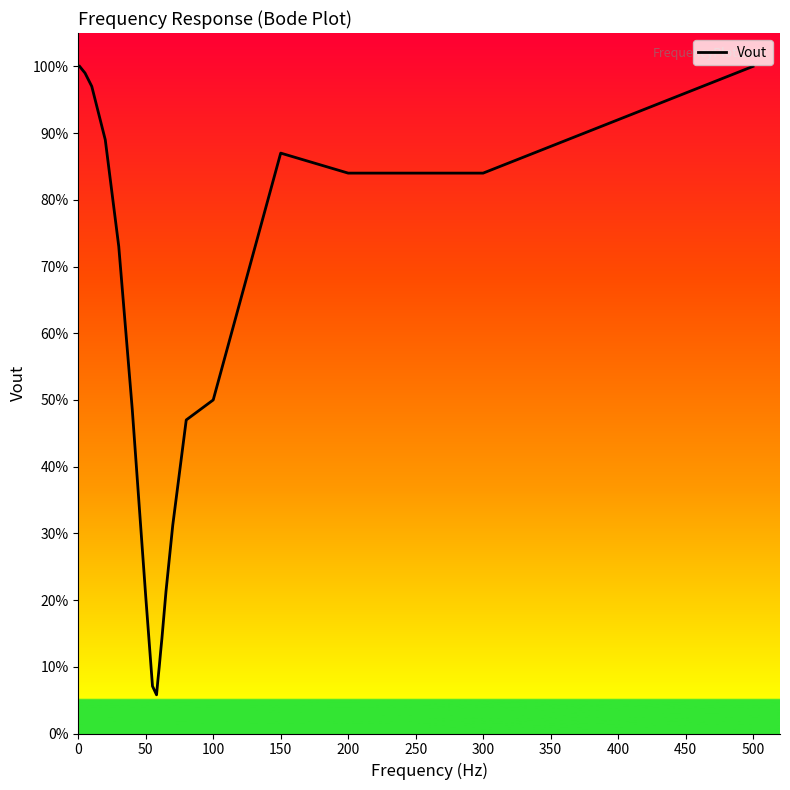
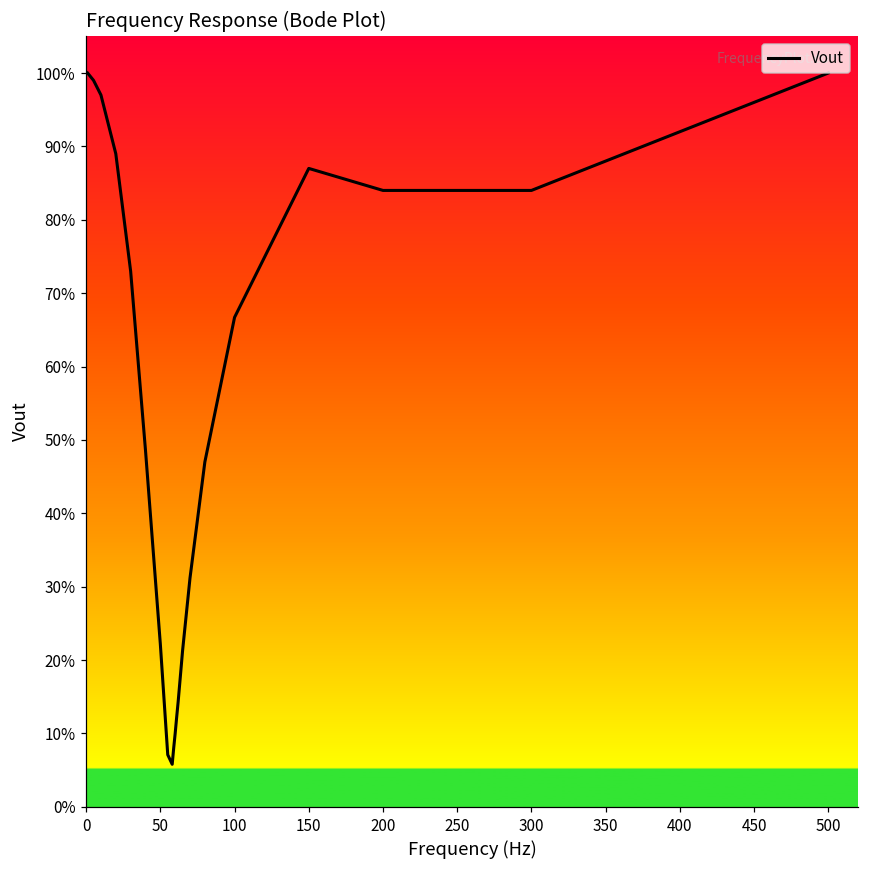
  {
-   "50": "21%",
-   "100": "50%",
+   "50": "22%",
+   "100": "67%",
    "150": "87%",
    "200": "84%",
    "300": "84%",
    "500": "100%"
  }
